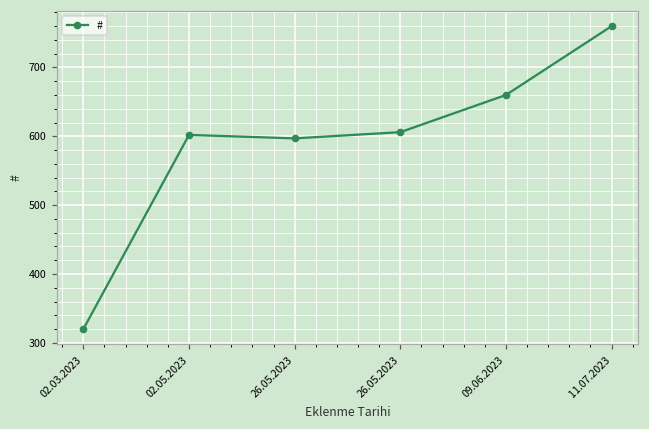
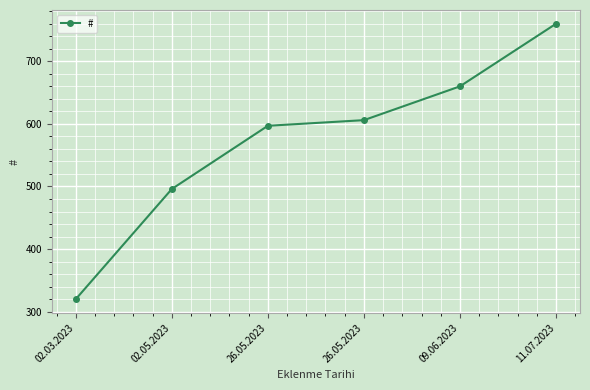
  {
    "02.03.2023": 320,
-   "02.05.2023": 600,
+   "02.05.2023": 500,
    "09.06.2023": 660,
    "11.07.2023": 760
  }
